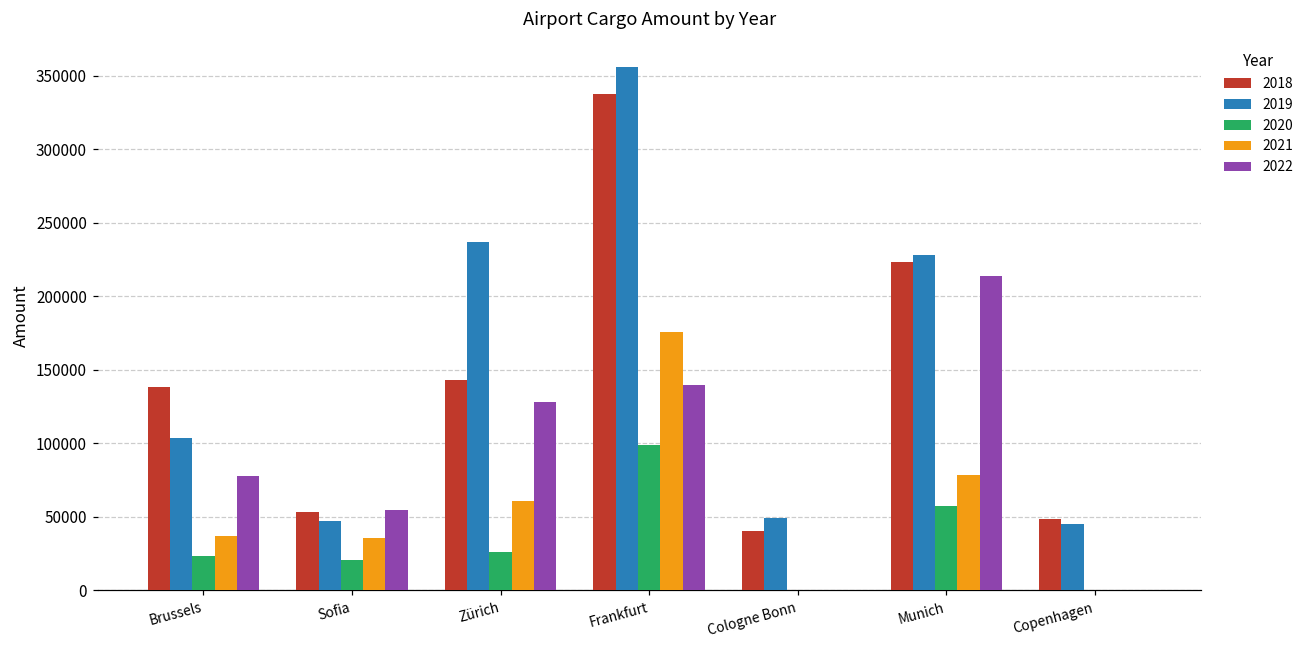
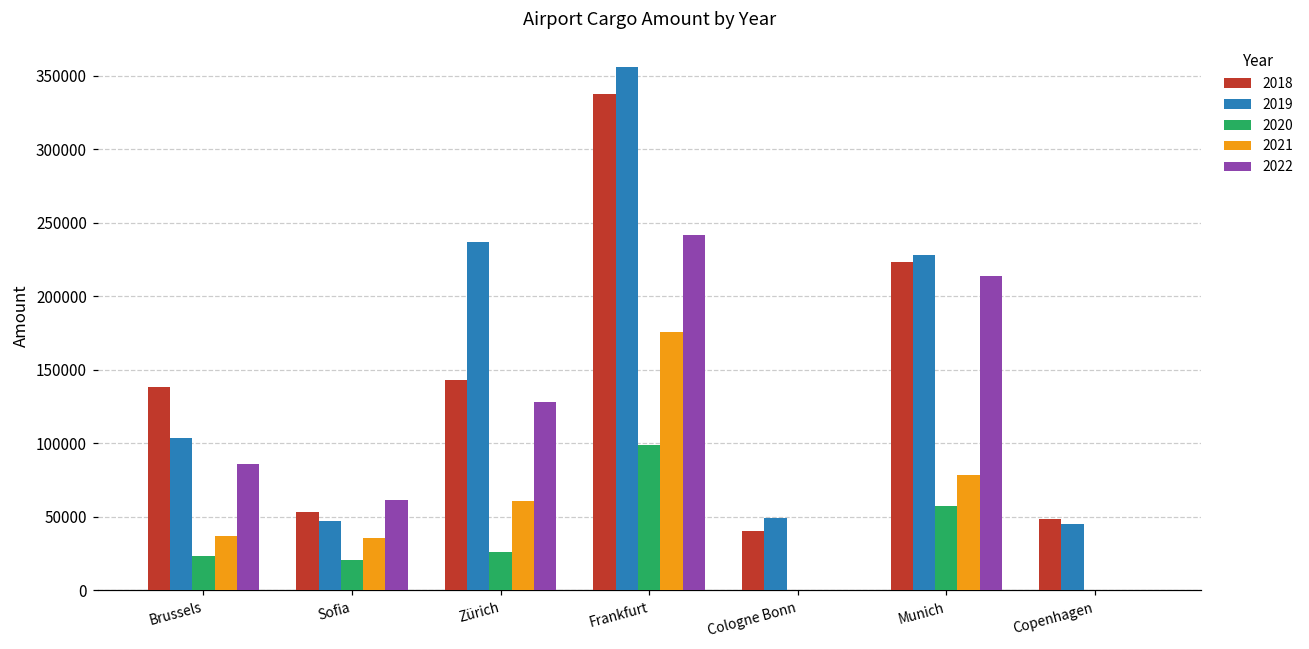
  {
    "2018": {
      "Brussels": 139000,
      "Sofia": 53000,
      "Zürich": 143000,
      "Frankfurt": 338000,
      "Cologne Bonn": 40000,
      "Munich": 223000,
      "Copenhagen": 48000
    },
    "2019": {
      "Brussels": 104000,
      "Sofia": 47000,
      "Zürich": 237000,
      "Frankfurt": 356000,
      "Cologne Bonn": 49000,
      "Munich": 228000,
      "Copenhagen": 45000
    },
    "2020": {
      "Brussels": 24000,
      "Sofia": 21000,
      "Zürich": 26000,
      "Frankfurt": 99000,
      "Cologne Bonn": 0,
      "Munich": 57000,
      "Copenhagen": 0
    },
    "2021": {
      "Brussels": 37000,
      "Sofia": 36000,
      "Zürich": 60000,
      "Frankfurt": 175000,
      "Cologne Bonn": 0,
      "Munich": 78000,
      "Copenhagen": 0
    },
    "2022": {
-     "Brussels": 78000,
-     "Sofia": 55000,
+     "Brussels": 86000,
+     "Sofia": 61000,
      "Zürich": 128000,
-     "Frankfurt": 140000,
+     "Frankfurt": 242000,
      "Cologne Bonn": 0,
      "Munich": 214000,
      "Copenhagen": 0
    }
  }
